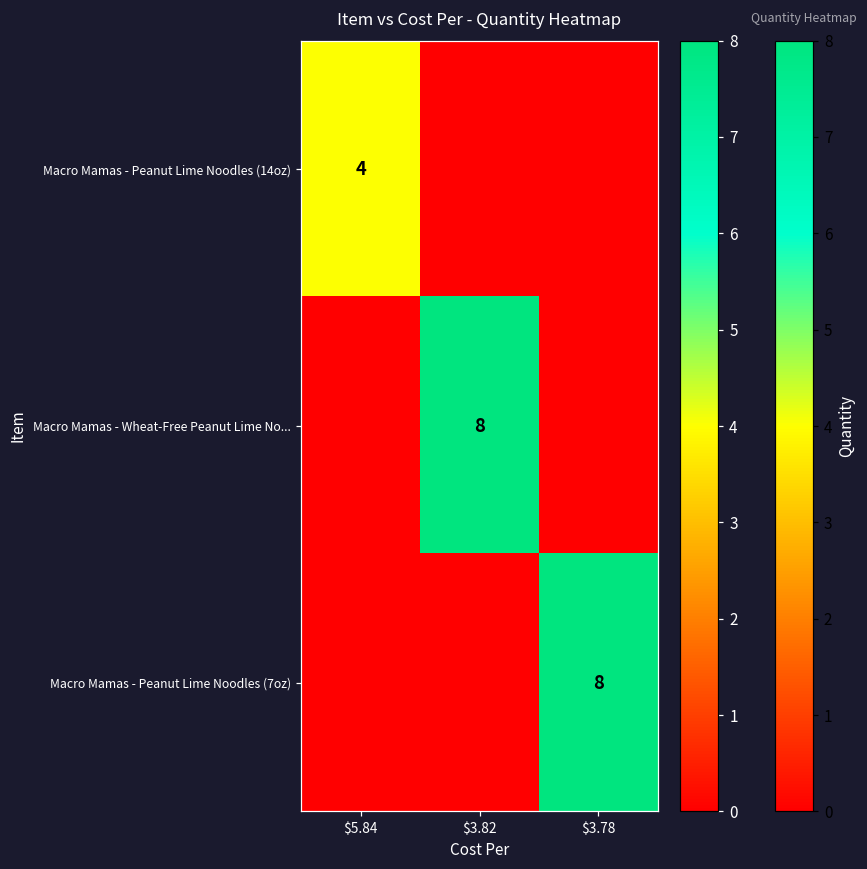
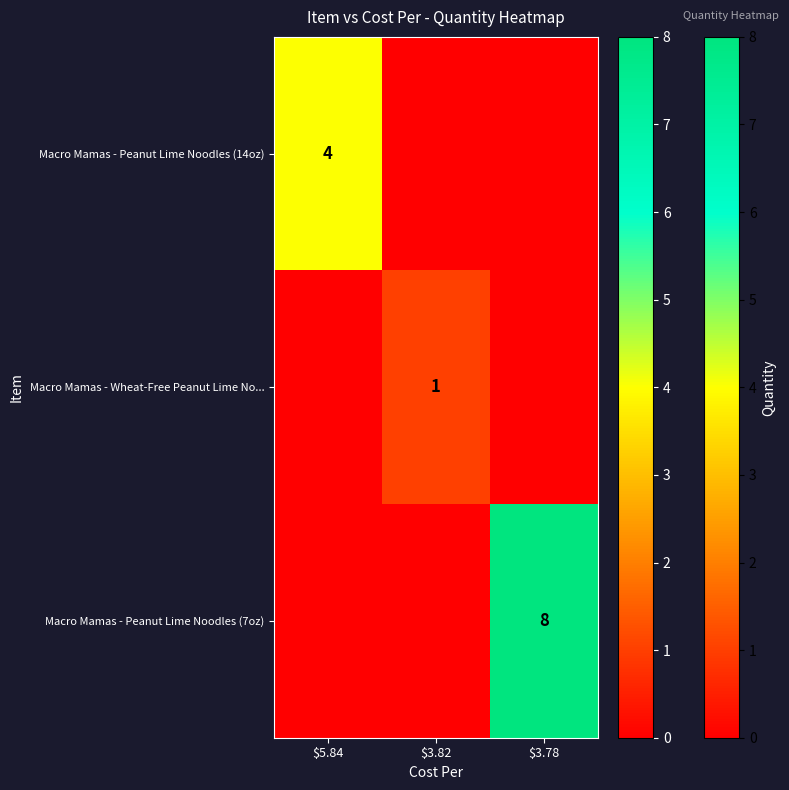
  {
    "Macro Mamas - Peanut Lime Noodles (14oz)": {
      "$5.84": 4
    },
    "Macro Mamas - Wheat-Free Peanut Lime No...": {
-     "$3.82": 8
+     "$3.82": 1
    },
    "Macro Mamas - Peanut Lime Noodles (7oz)": {
      "$3.78": 8
    }
  }
